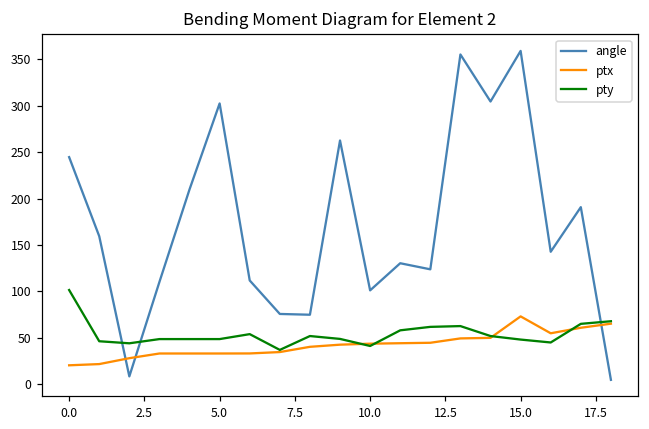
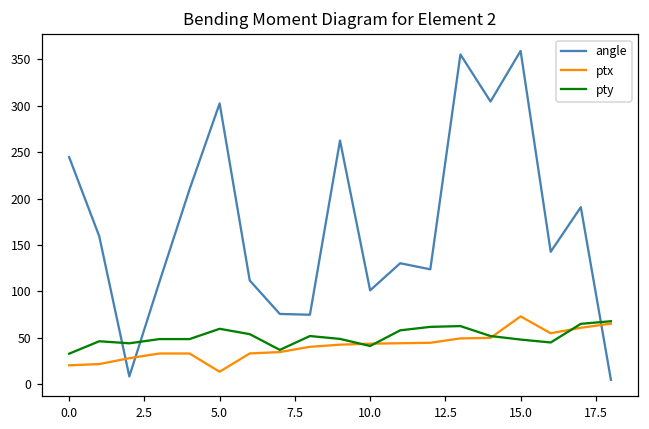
  {
    "angle": {
      "0.0": 240,
      "5.0": 300,
      "10.0": 100,
      "15.0": 360
    },
    "ptx": {
      "0.0": 20,
-     "5.0": 30,
+     "5.0": 10,
      "15.0": 70
    },
    "pty": {
-     "0.0": 100,
-     "5.0": 50,
+     "0.0": 30,
+     "5.0": 60,
      "15.0": 50
    }
  }
